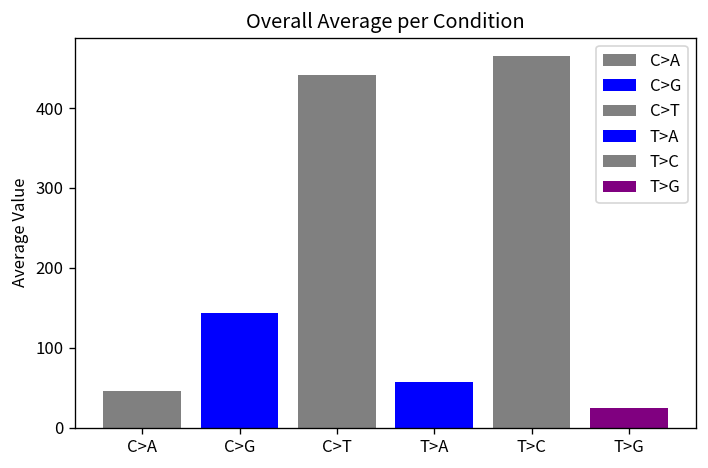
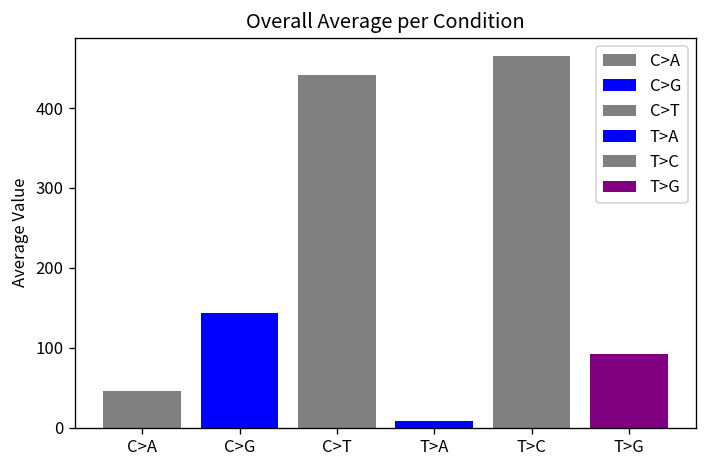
  {
    "C>A": 50,
    "C>G": 140,
    "C>T": 440,
-   "T>A": 60,
+   "T>A": 10,
    "T>C": 470,
-   "T>G": 20
+   "T>G": 90
  }
